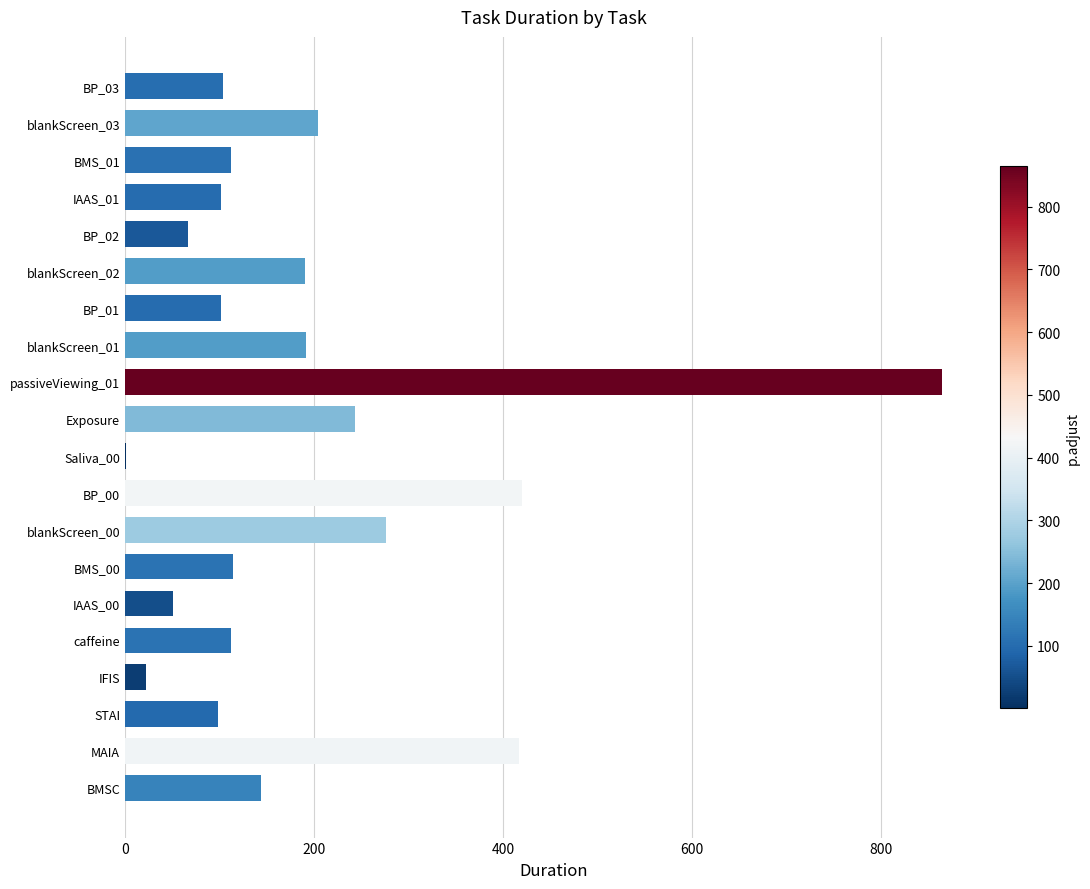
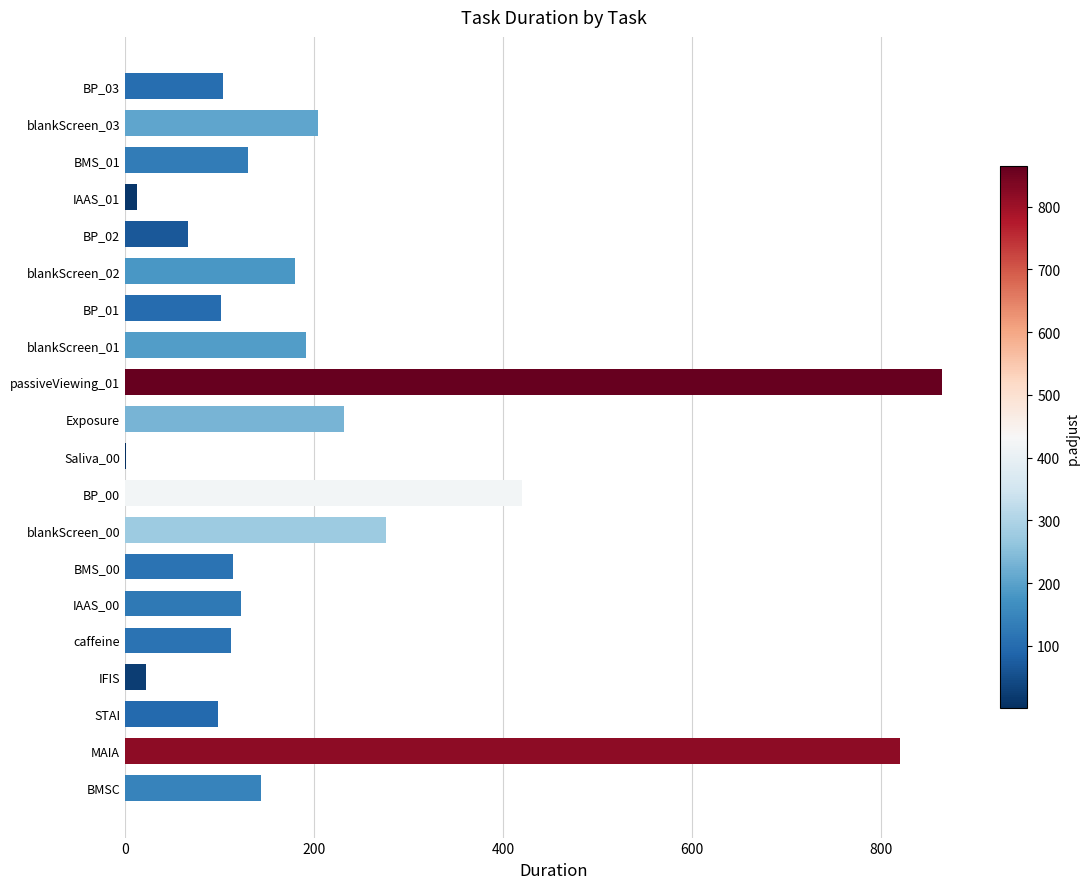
  {
    "BP_03": 100,
    "blankScreen_03": 200,
-   "BMS_01": 110,
-   "IAAS_01": 100,
+   "BMS_01": 130,
+   "IAAS_01": 10,
    "BP_02": 70,
-   "blankScreen_02": 190,
+   "blankScreen_02": 180,
    "BP_01": 100,
    "blankScreen_01": 190,
    "passiveViewing_01": 860,
-   "Exposure": 240,
+   "Exposure": 230,
    "BP_00": 420,
    "blankScreen_00": 280,
    "BMS_00": 110,
-   "IAAS_00": 50,
+   "IAAS_00": 120,
    "caffeine": 110,
    "IFIS": 20,
    "STAI": 100,
-   "MAIA": 420,
+   "MAIA": 820,
    "BMSC": 140
  }
